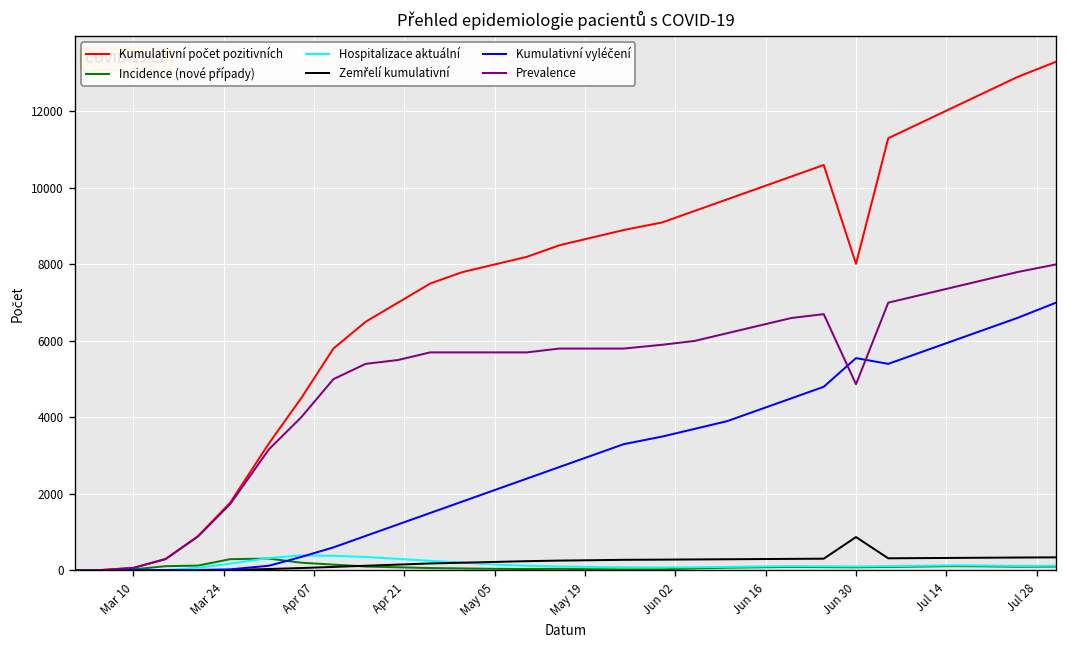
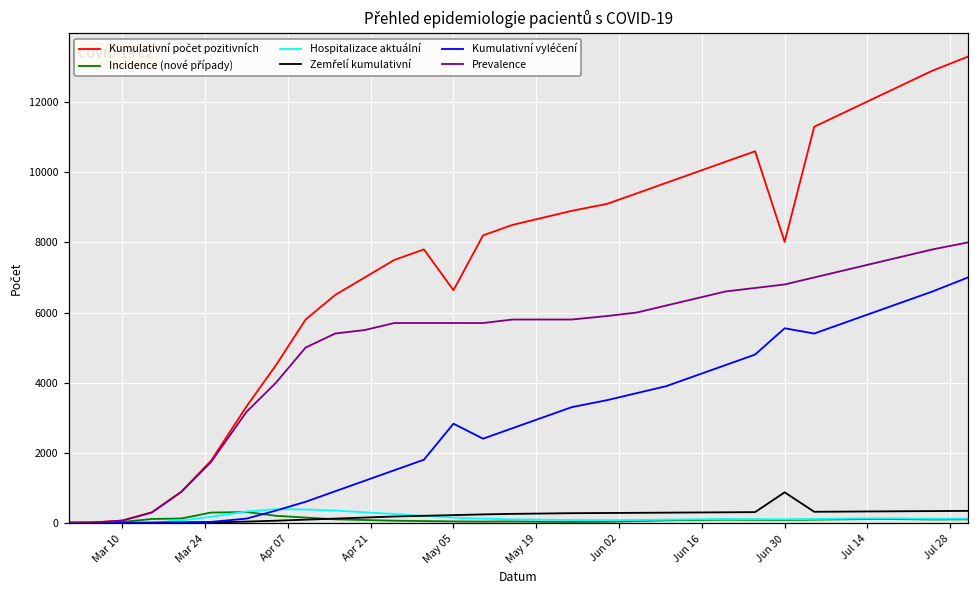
  {
    "Kumulativní počet pozitivních": {
-     "May 05": 8000,
+     "May 05": 6600,
      "Jun 30": 8000
    },
    "Incidence (nové případy)": {
      "May 05": 0
    },
    "Zemřelí kumulativní": {
      "Jun 30": 900
    },
    "Kumulativní vyléčení": {
-     "May 05": 2100,
+     "May 05": 2800,
      "Jun 30": 5600
    },
    "Prevalence": {
      "May 05": 5700,
-     "Jun 30": 4900
+     "Jun 30": 6800
    }
  }
